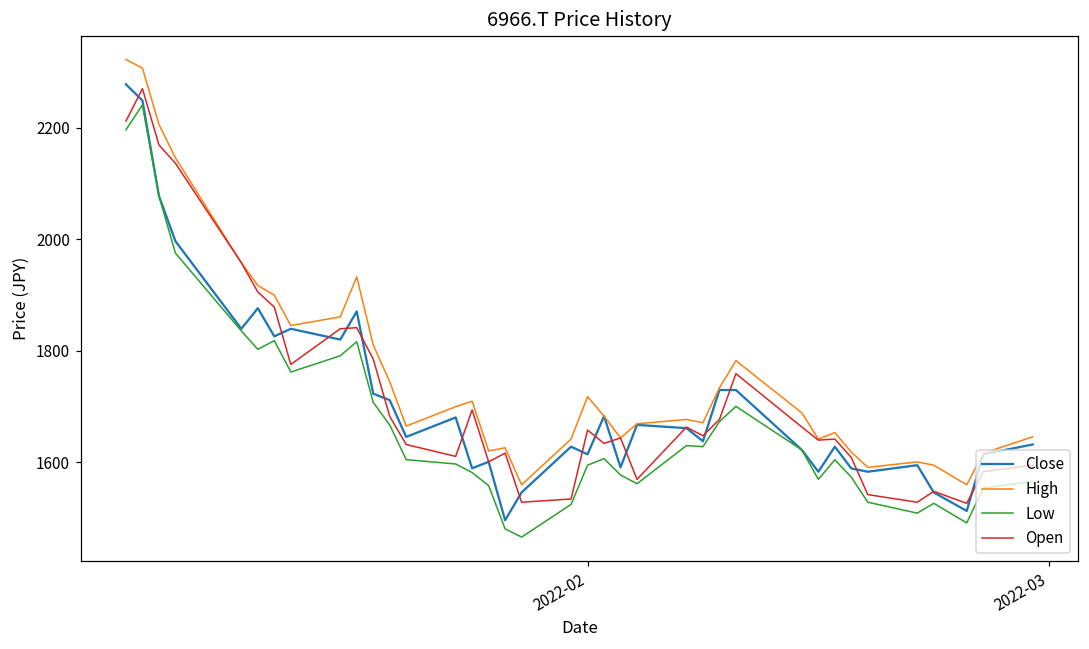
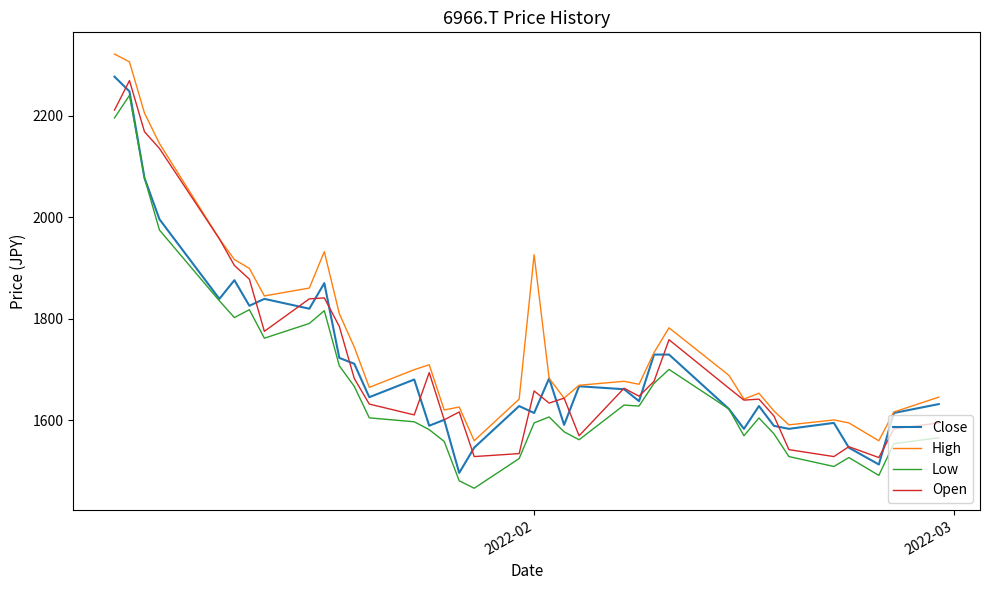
  {
    "Close": {
      "2022-02": 1610
    },
    "High": {
-     "2022-02": 1720
+     "2022-02": 1930
    },
    "Low": {
      "2022-02": 1590
    },
    "Open": {
      "2022-02": 1660
    }
  }
